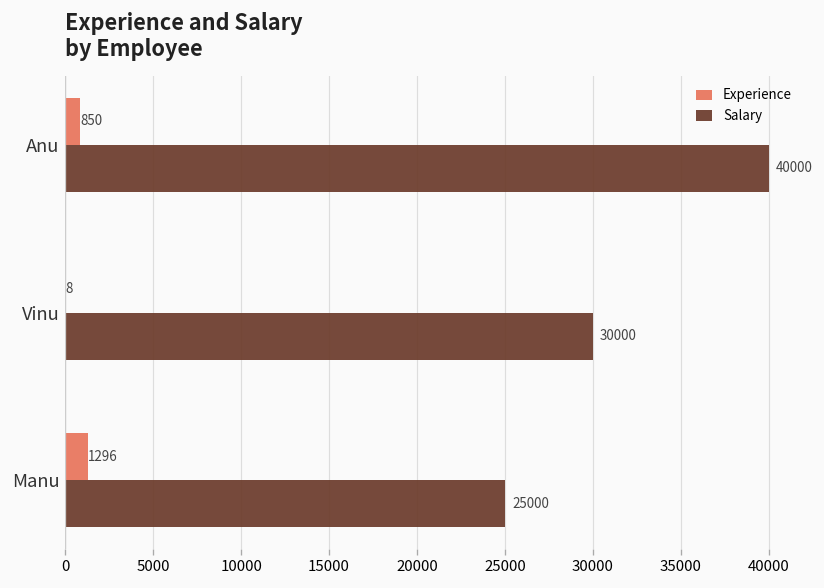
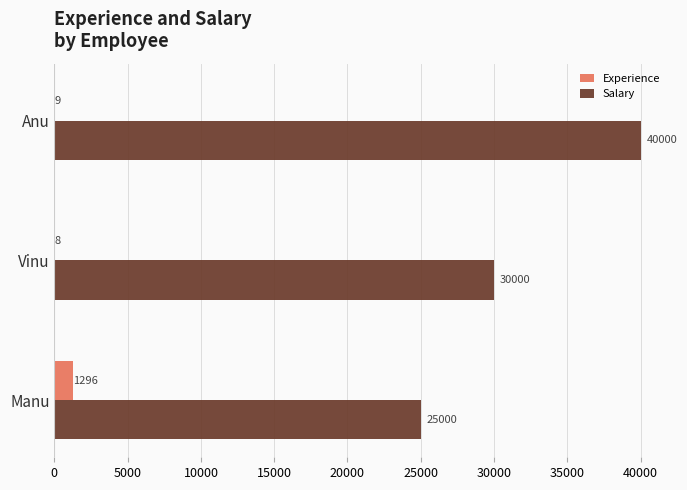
  {
    "Experience": {
-     "Anu": 850,
+     "Anu": 9,
      "Vinu": 8,
      "Manu": 1296
    },
    "Salary": {
      "Anu": 40000,
      "Vinu": 30000,
      "Manu": 25000
    }
  }
